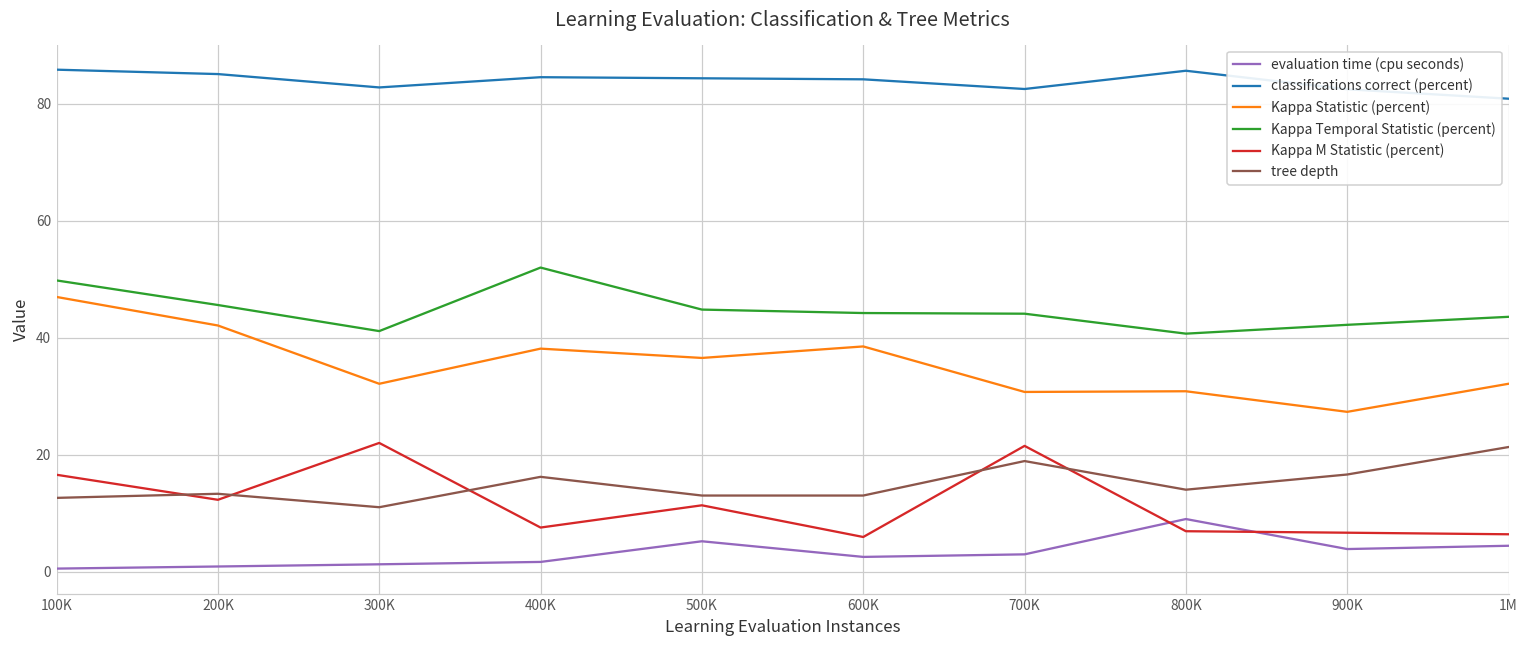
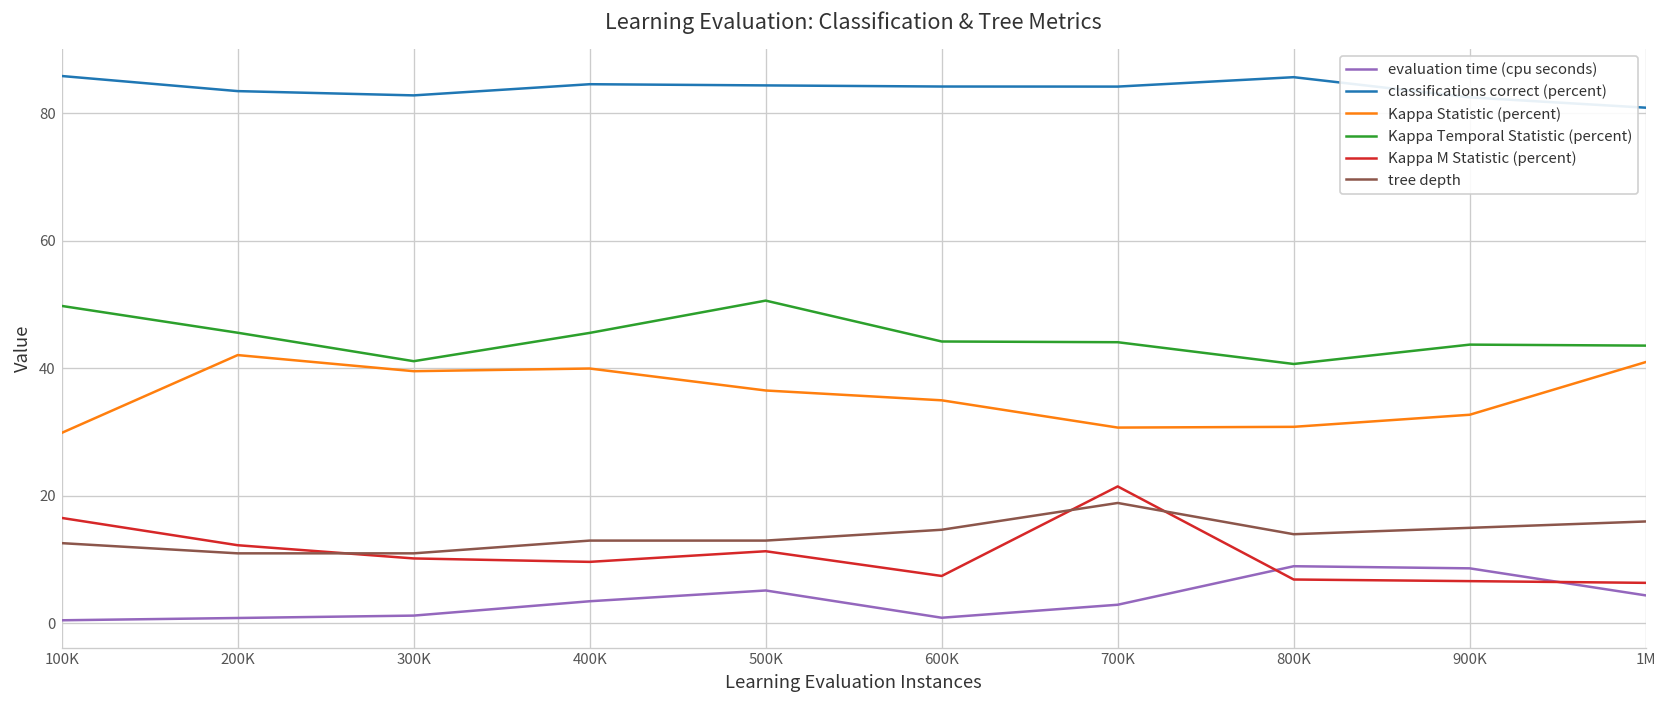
  {
    "evaluation time (cpu seconds)": {
      "100K": 1,
      "200K": 1,
      "300K": 1,
-     "400K": 2,
+     "400K": 3,
      "500K": 5,
-     "600K": 3,
+     "600K": 1,
      "700K": 3,
      "800K": 9,
-     "900K": 4,
+     "900K": 9,
      "1M": 4
    },
    "classifications correct (percent)": {
      "100K": 86,
-     "200K": 85,
+     "200K": 83,
      "300K": 83,
      "400K": 85,
      "500K": 84,
      "600K": 84,
-     "700K": 83,
+     "700K": 84,
      "800K": 86,
      "1M": 81
    },
    "Kappa Statistic (percent)": {
-     "100K": 47,
+     "100K": 30,
      "200K": 42,
-     "300K": 32,
-     "400K": 38,
+     "300K": 40,
+     "400K": 40,
      "500K": 37,
-     "600K": 39,
+     "600K": 35,
      "700K": 31,
      "800K": 31,
-     "900K": 27,
-     "1M": 32
+     "900K": 33,
+     "1M": 41
    },
    "Kappa Temporal Statistic (percent)": {
      "100K": 50,
      "200K": 46,
      "300K": 41,
-     "400K": 52,
-     "500K": 45,
+     "400K": 46,
+     "500K": 51,
      "600K": 44,
      "700K": 44,
      "800K": 41,
-     "900K": 42,
+     "900K": 44,
      "1M": 44
    },
    "Kappa M Statistic (percent)": {
      "100K": 17,
      "200K": 12,
-     "300K": 22,
-     "400K": 8,
+     "300K": 10,
+     "400K": 10,
      "500K": 11,
-     "600K": 6,
+     "600K": 7,
      "700K": 21,
      "800K": 7,
      "900K": 7,
      "1M": 6
    },
    "tree depth": {
      "100K": 13,
-     "200K": 13,
+     "200K": 11,
      "300K": 11,
-     "400K": 16,
+     "400K": 13,
      "500K": 13,
-     "600K": 13,
+     "600K": 15,
      "700K": 19,
      "800K": 14,
-     "900K": 17,
-     "1M": 21
+     "900K": 15,
+     "1M": 16
    }
  }
